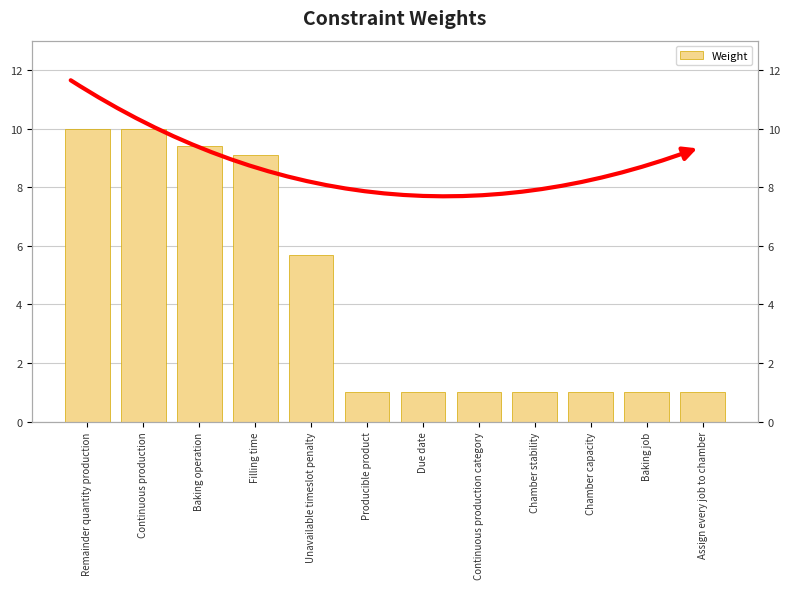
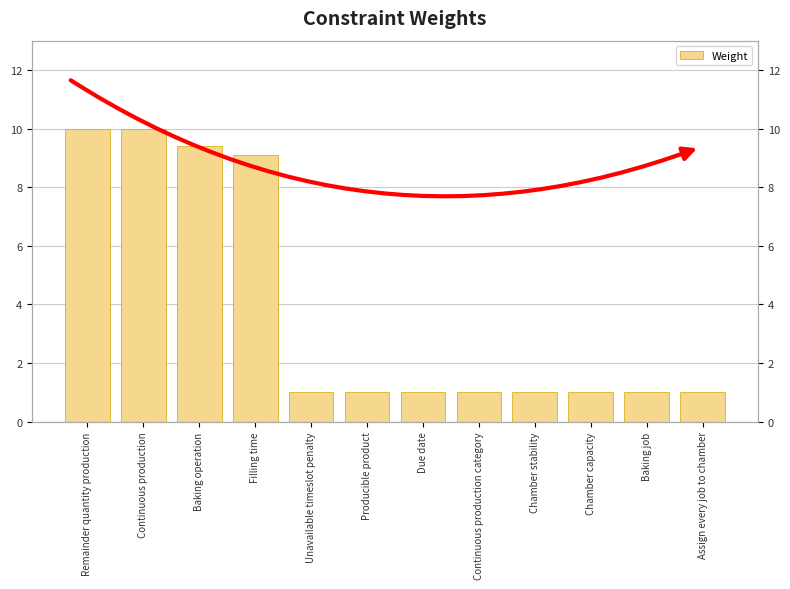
  {
    "Remainder quantity production": 10.0,
    "Continuous production": 10.0,
    "Baking operation": 9.4,
    "Filling time": 9.1,
-   "Unavailable timeslot penalty": 5.7,
+   "Unavailable timeslot penalty": 1.0,
    "Producible product": 1.0,
    "Due date": 1.0,
    "Continuous production category": 1.0,
    "Chamber stability": 1.0,
    "Chamber capacity": 1.0,
    "Baking job": 1.0,
    "Assign every job to chamber": 1.0
  }
